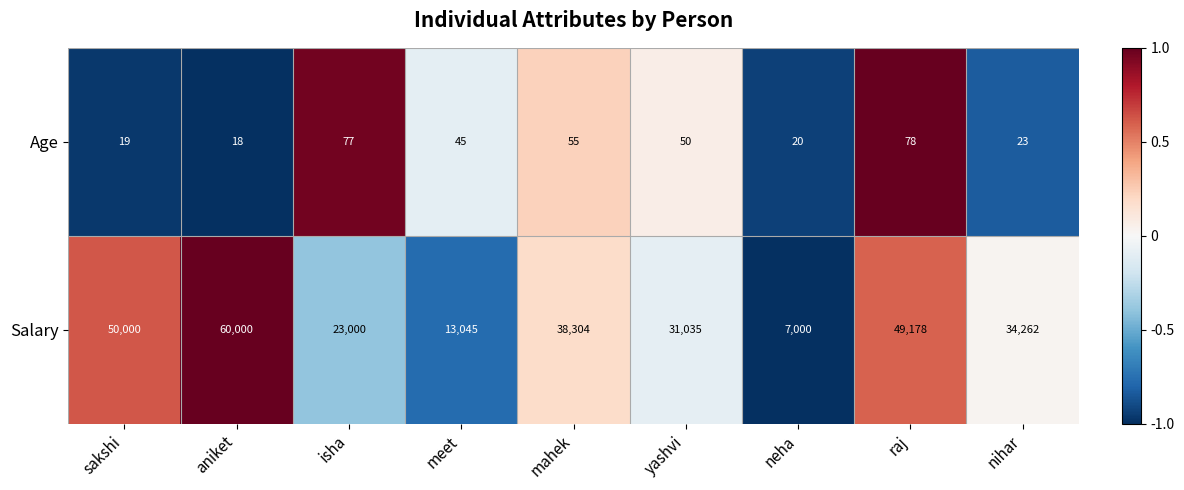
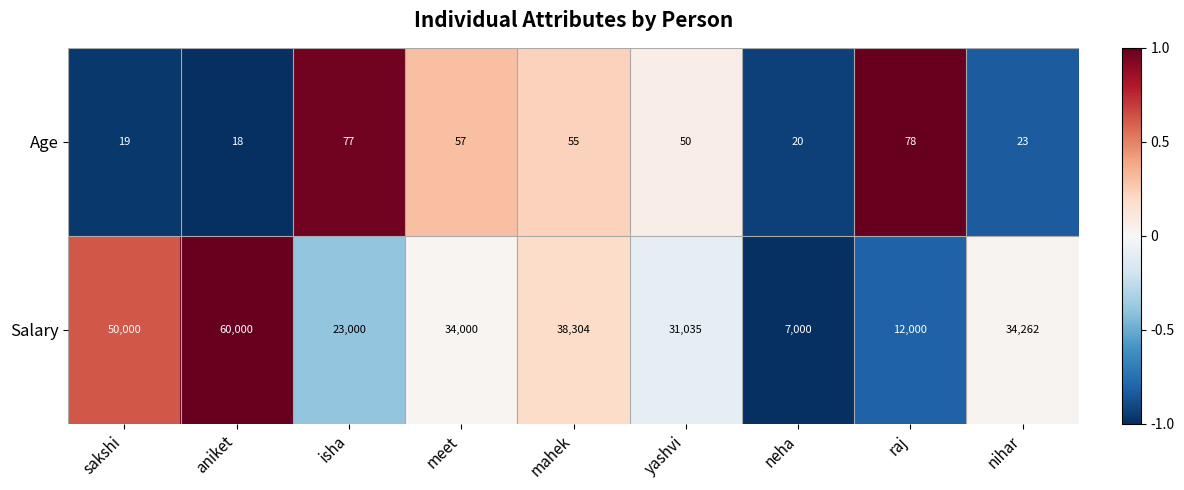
  {
    "Age": {
      "sakshi": "19",
      "aniket": "18",
      "isha": "77",
-     "meet": "45",
+     "meet": "57",
      "mahek": "55",
      "yashvi": "50",
      "neha": "20",
      "raj": "78",
      "nihar": "23"
    },
    "Salary": {
      "sakshi": "50,000",
      "aniket": "60,000",
      "isha": "23,000",
-     "meet": "13,045",
+     "meet": "34,000",
      "mahek": "38,304",
      "yashvi": "31,035",
      "neha": "7,000",
-     "raj": "49,178",
+     "raj": "12,000",
      "nihar": "34,262"
    }
  }
